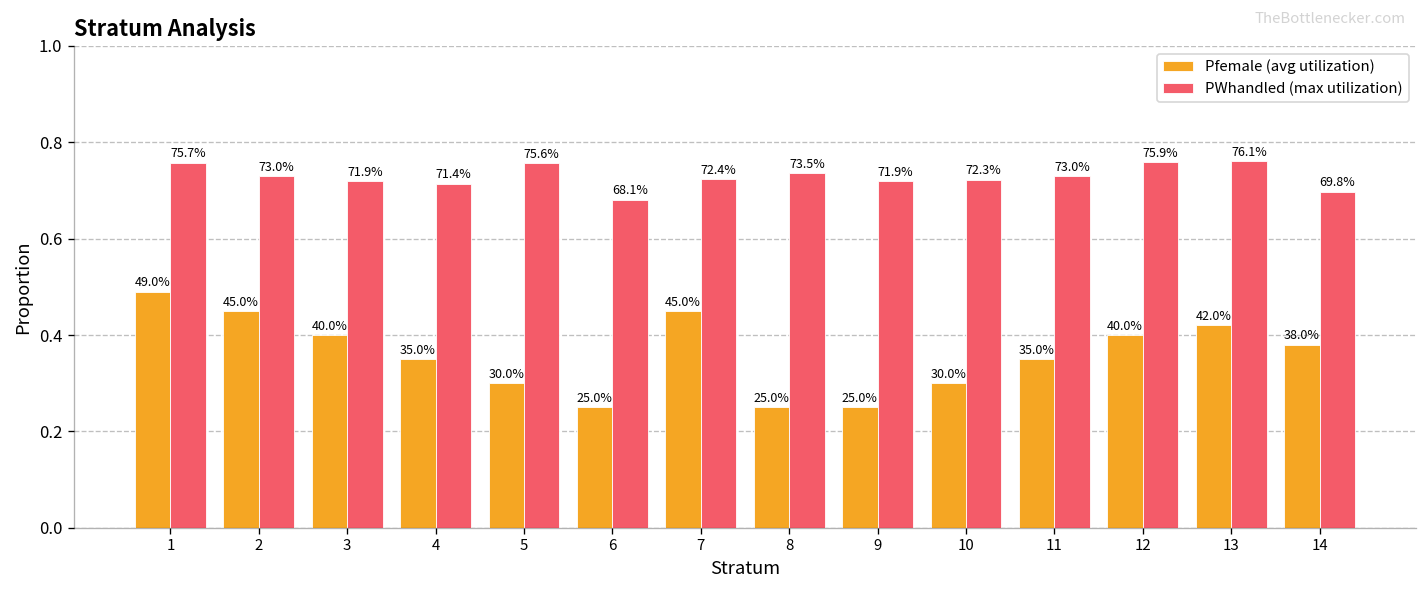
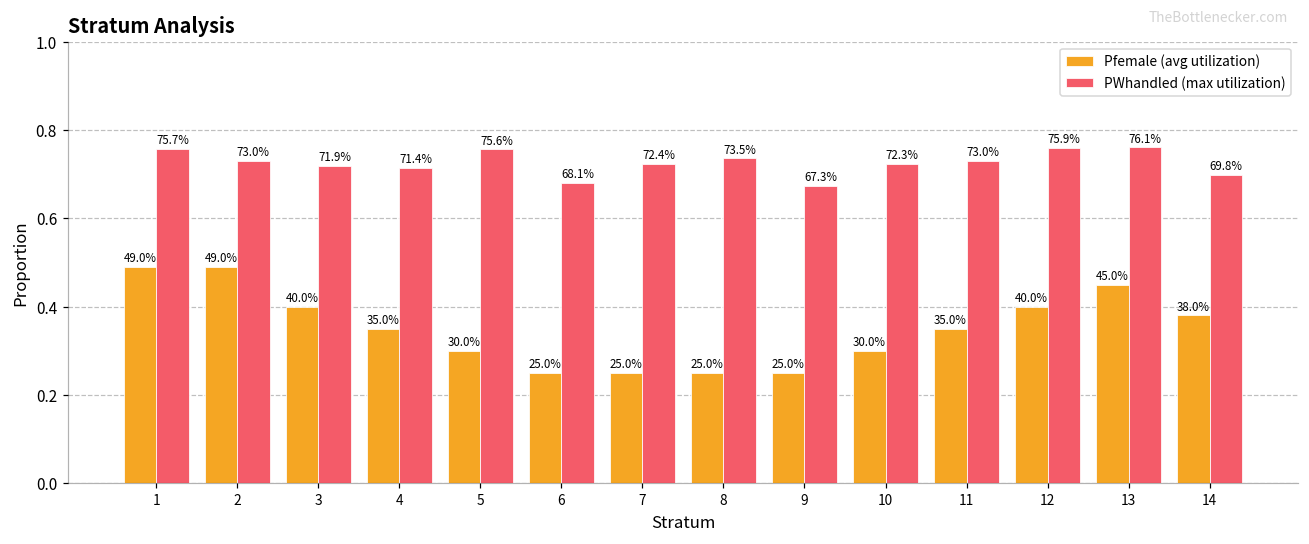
  {
    "Pfemale (avg utilization)": {
      "1": "49.0%",
-     "2": "45.0%",
+     "2": "49.0%",
      "3": "40.0%",
      "4": "35.0%",
      "5": "30.0%",
      "6": "25.0%",
-     "7": "45.0%",
+     "7": "25.0%",
      "8": "25.0%",
      "9": "25.0%",
      "10": "30.0%",
      "11": "35.0%",
      "12": "40.0%",
-     "13": "42.0%",
+     "13": "45.0%",
      "14": "38.0%"
    },
    "PWhandled (max utilization)": {
      "1": "75.7%",
      "2": "73.0%",
      "3": "71.9%",
      "4": "71.4%",
      "5": "75.6%",
      "6": "68.1%",
      "7": "72.4%",
      "8": "73.5%",
-     "9": "71.9%",
+     "9": "67.3%",
      "10": "72.3%",
      "11": "73.0%",
      "12": "75.9%",
      "13": "76.1%",
      "14": "69.8%"
    }
  }
